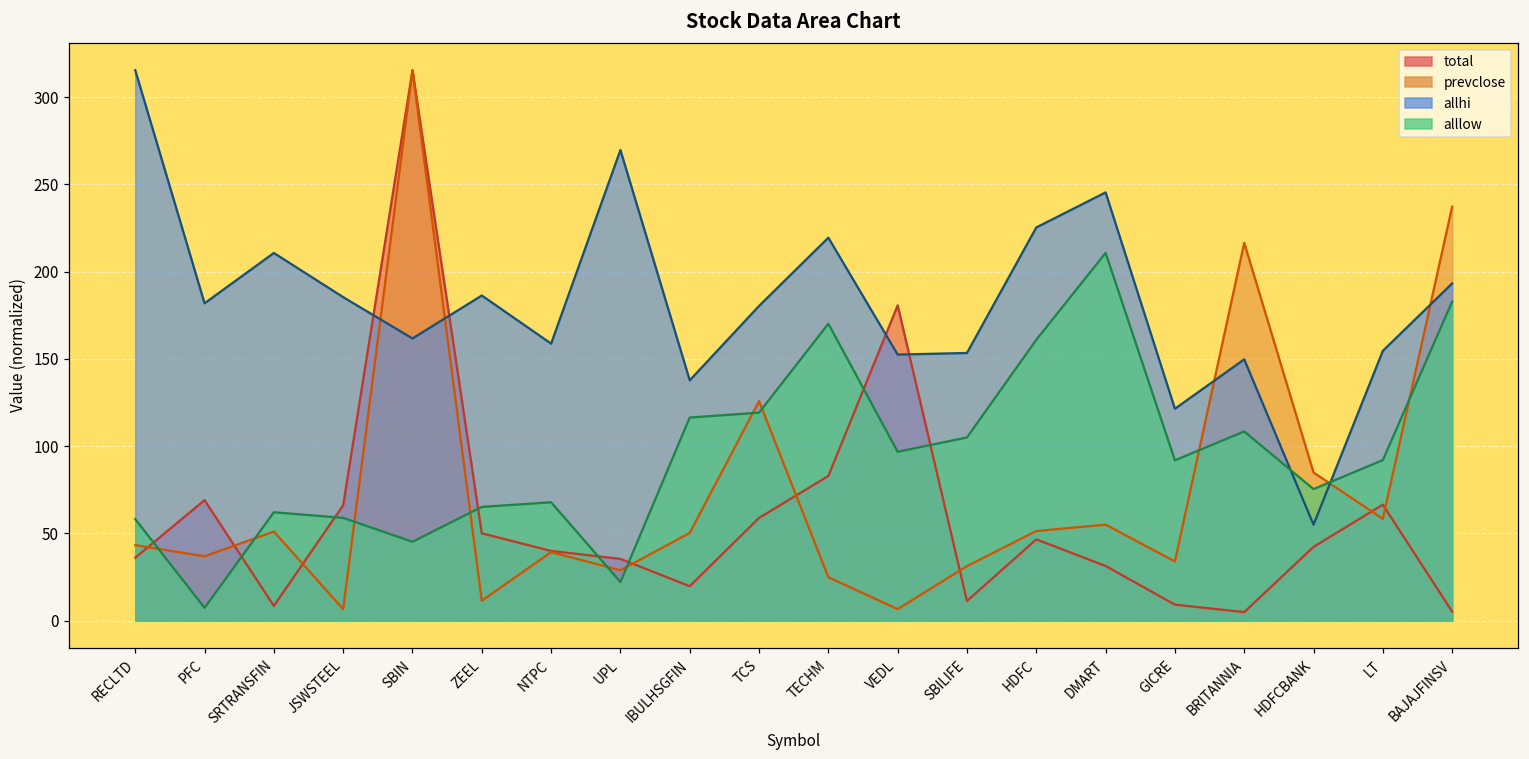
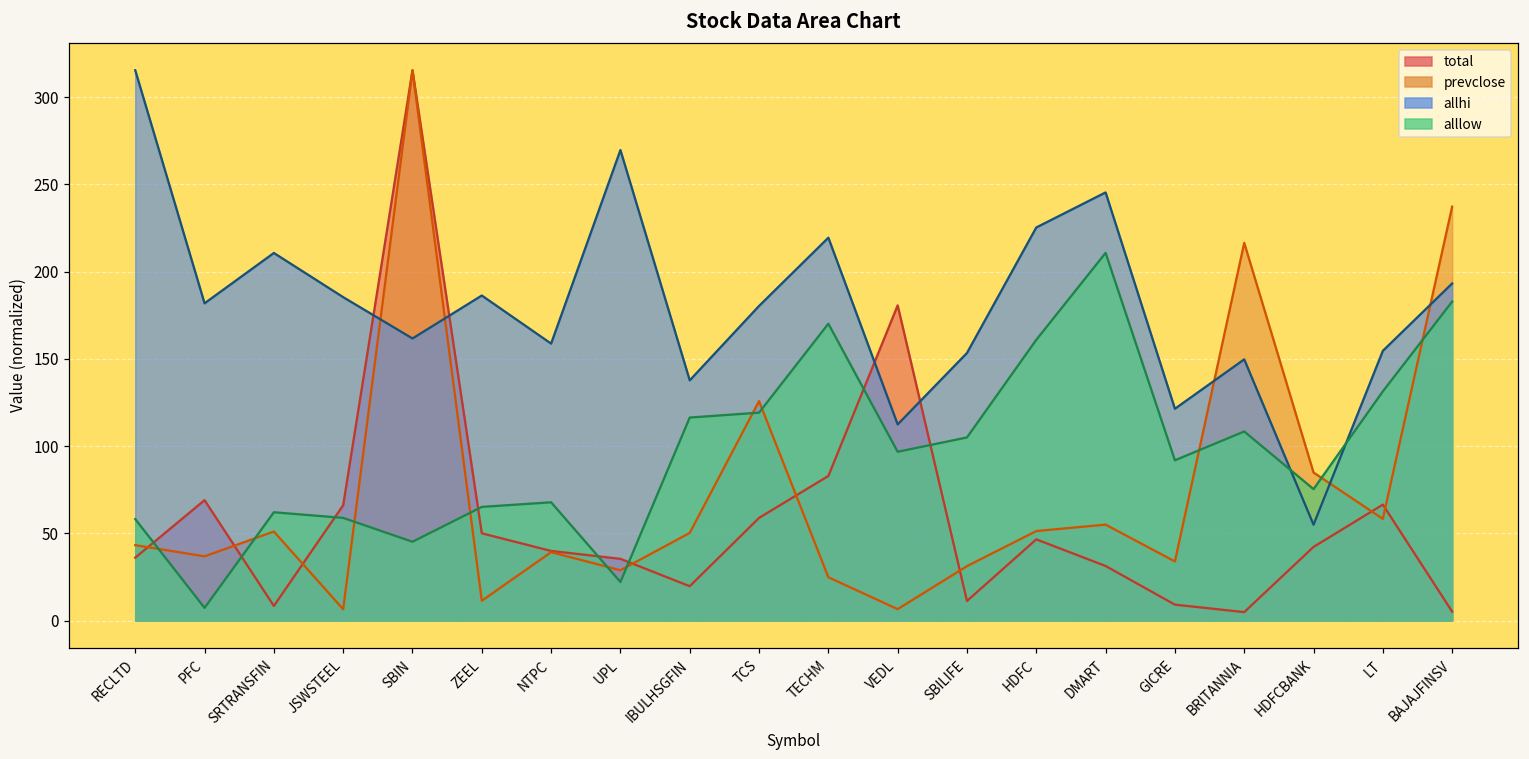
  {
    "allhi": {
      "RECLTD": 315,
      "PFC": 182,
      "SRTRANSFIN": 211,
      "JSWSTEEL": 185,
      "SBIN": 162,
      "ZEEL": 186,
      "NTPC": 159,
      "UPL": 270,
      "IBULHSGFIN": 138,
      "TCS": 180,
      "TECHM": 219,
-     "VEDL": 152,
+     "VEDL": 112,
      "SBILIFE": 153,
      "HDFC": 225,
      "DMART": 245,
      "GICRE": 121,
      "BRITANNIA": 150,
      "HDFCBANK": 55,
      "LT": 155,
      "BAJAJFINSV": 193
    },
    "alllow": {
      "RECLTD": 58,
      "PFC": 7,
      "SRTRANSFIN": 62,
      "JSWSTEEL": 59,
      "SBIN": 45,
      "ZEEL": 65,
      "NTPC": 68,
      "UPL": 22,
      "IBULHSGFIN": 116,
      "TCS": 119,
      "TECHM": 170,
      "VEDL": 97,
      "SBILIFE": 105,
      "HDFC": 161,
      "DMART": 211,
      "GICRE": 92,
      "BRITANNIA": 108,
      "HDFCBANK": 75,
-     "LT": 92,
+     "LT": 131,
      "BAJAJFINSV": 183
    }
  }
